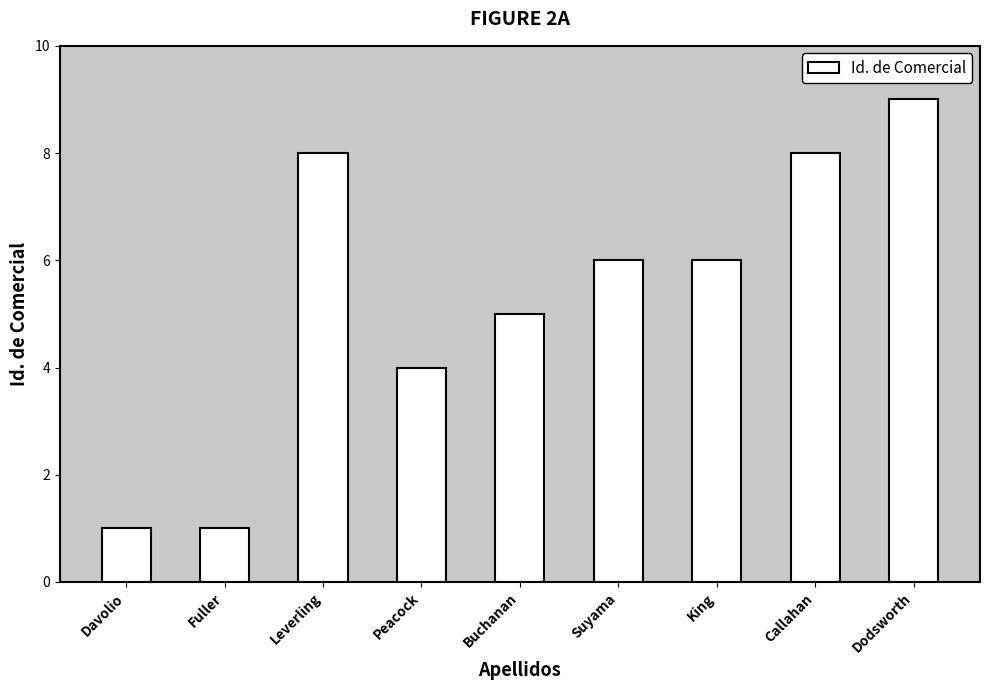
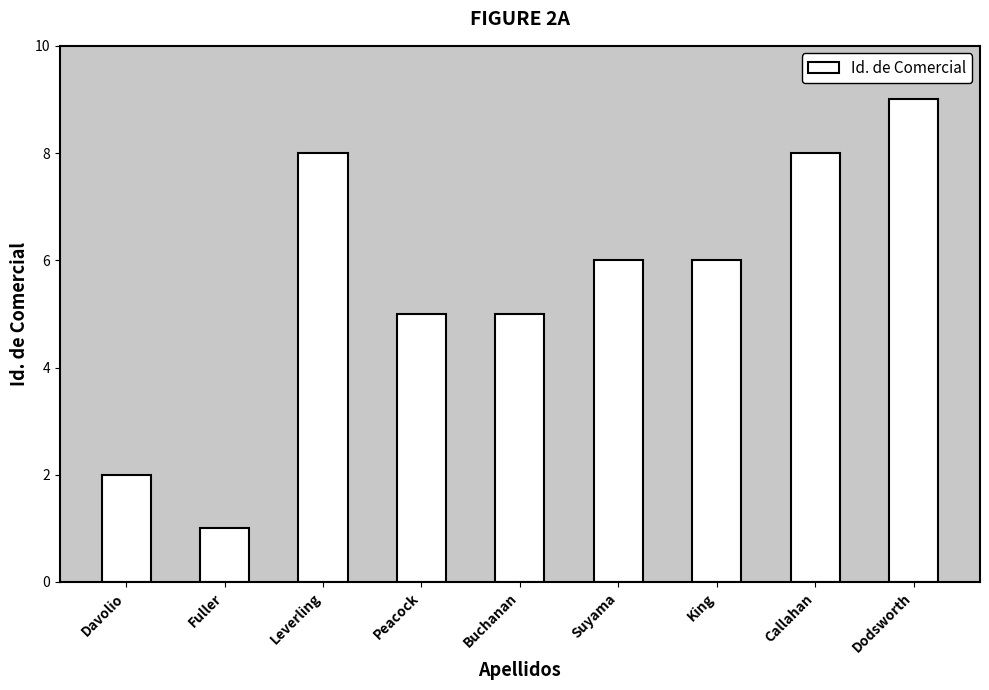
  {
-   "Davolio": 1,
+   "Davolio": 2,
    "Fuller": 1,
    "Leverling": 8,
-   "Peacock": 4,
+   "Peacock": 5,
    "Buchanan": 5,
    "Suyama": 6,
    "King": 6,
    "Callahan": 8,
    "Dodsworth": 9
  }
